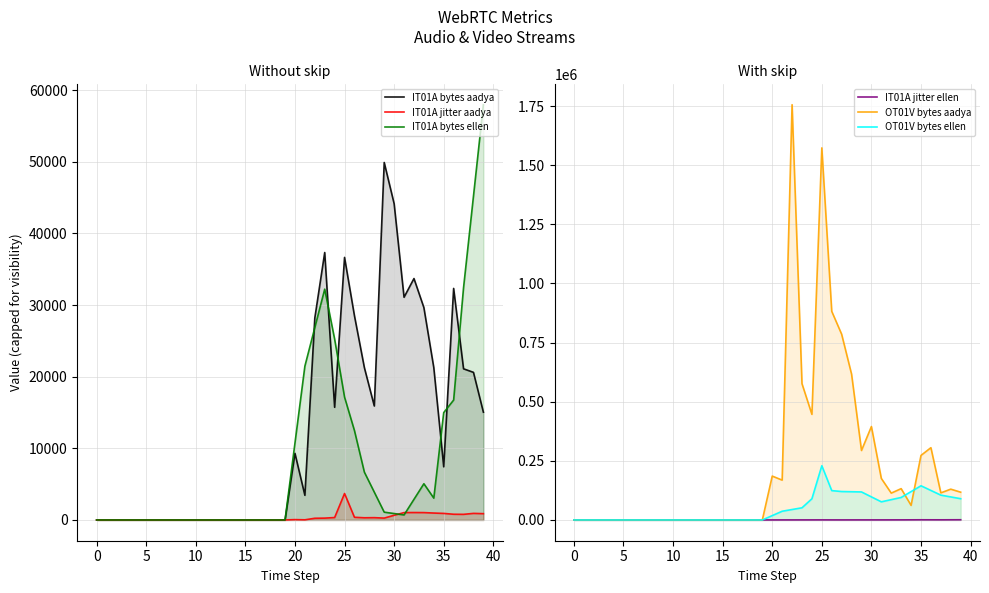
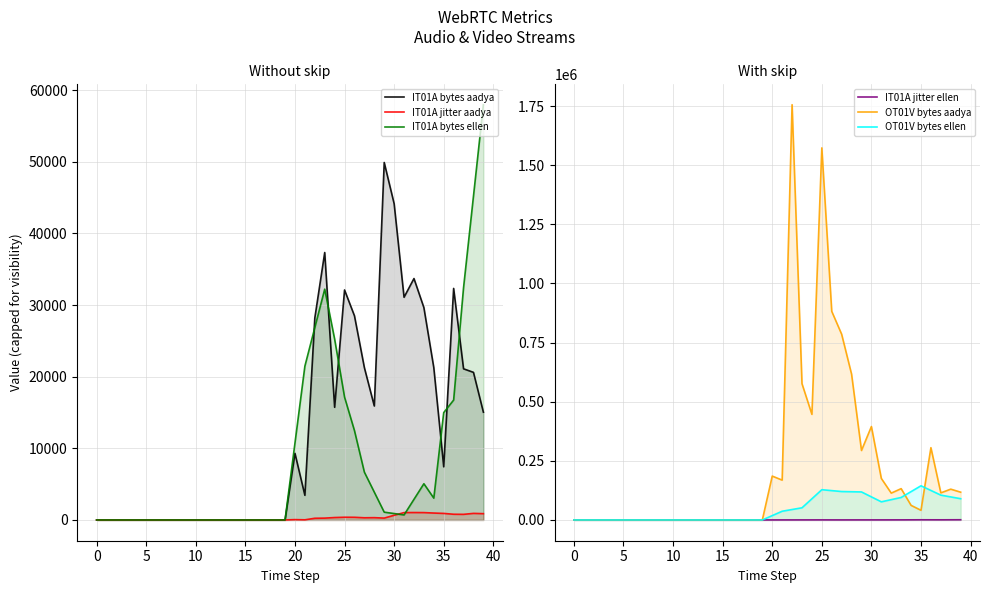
  {
    "Without skip": {
      "IT01A bytes aadya": {
        "20": 9000,
-       "25": 37000,
+       "25": 32000,
        "30": 44000,
        "35": 7000
      },
      "IT01A jitter aadya": {
        "20": 0,
-       "25": 4000,
+       "25": 0,
        "35": 1000
      },
      "IT01A bytes ellen": {
        "20": 11000,
        "25": 17000,
        "35": 15000
      }
    },
    "With skip": {
      "IT01A jitter ellen": {
        "20": 0,
        "25": 0,
        "30": 0,
        "35": 0
      },
      "OT01V bytes aadya": {
        "20": 190000,
        "25": 1570000,
        "30": 390000,
-       "35": 270000
+       "35": 40000
      },
      "OT01V bytes ellen": {
        "20": 20000,
-       "25": 230000,
+       "25": 130000,
        "30": 100000,
        "35": 140000
      }
    }
  }
